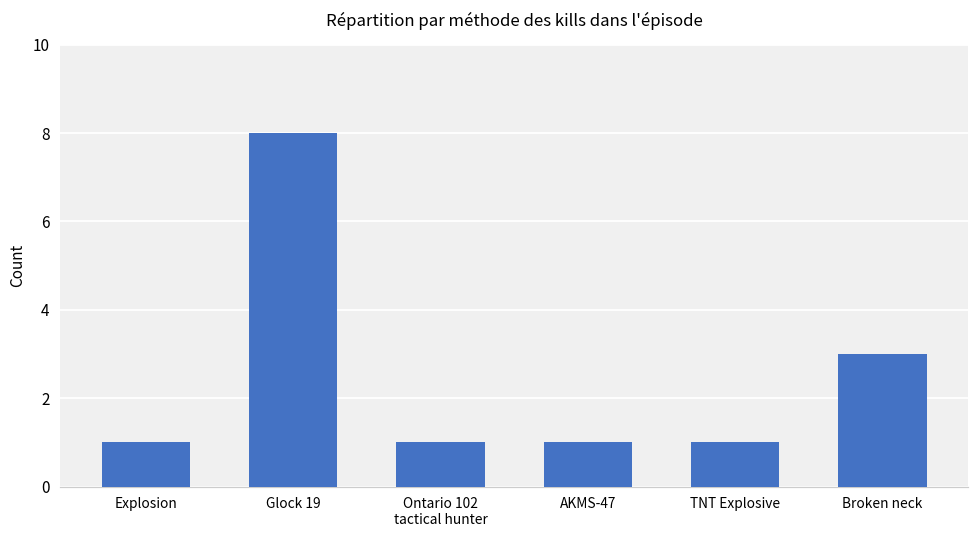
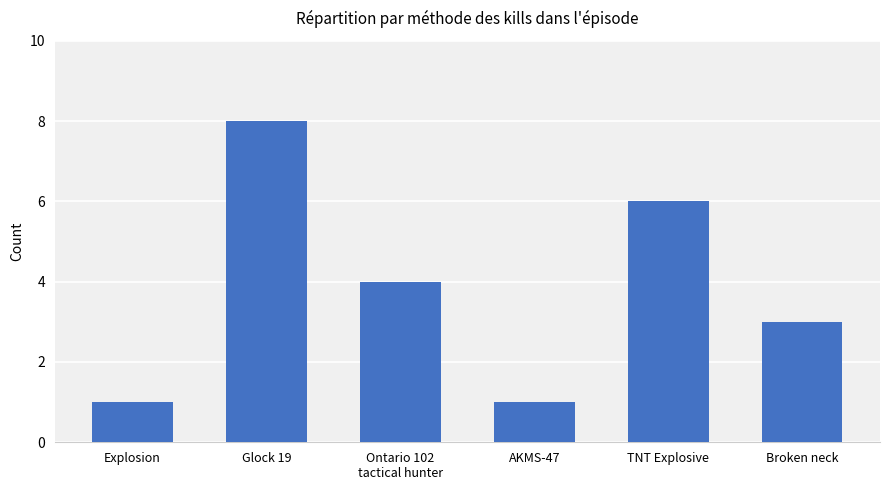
  {
    "Explosion": 1,
    "Glock 19": 8,
-   "Ontario 102 tactical hunter": 1,
+   "Ontario 102 tactical hunter": 4,
    "AKMS-47": 1,
-   "TNT Explosive": 1,
+   "TNT Explosive": 6,
    "Broken neck": 3
  }
